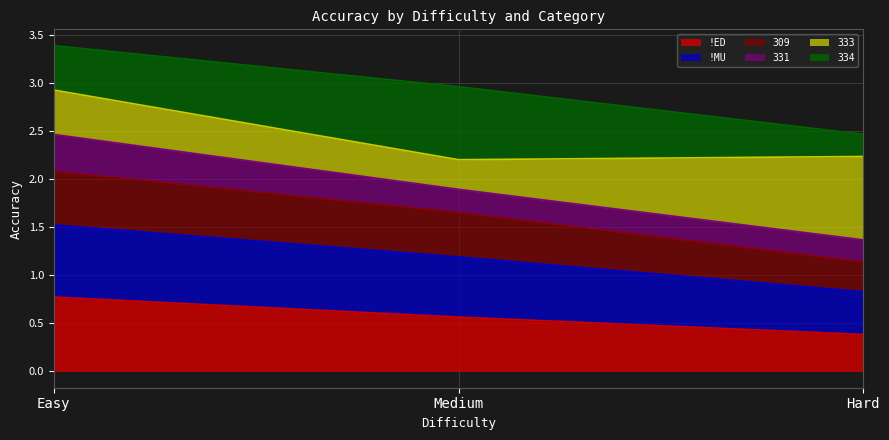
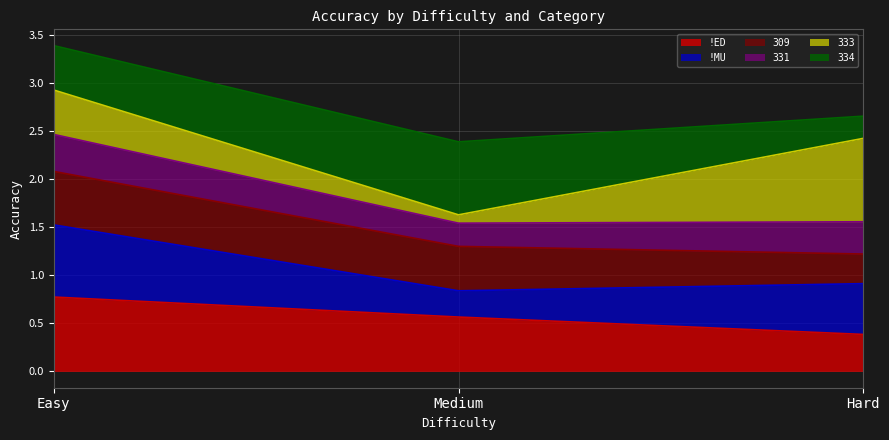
  {
    "!ED": {
      "Easy": 0.8,
      "Medium": 0.6,
      "Hard": 0.4
    },
    "!MU": {
      "Easy": 0.8,
-     "Medium": 0.6,
-     "Hard": 0.4
+     "Medium": 0.3,
+     "Hard": 0.5
    },
    "309": {
      "Easy": 0.6,
      "Medium": 0.5,
      "Hard": 0.3
    },
    "331": {
      "Easy": 0.4,
      "Medium": 0.2,
-     "Hard": 0.2
+     "Hard": 0.3
    },
    "333": {
      "Easy": 0.5,
-     "Medium": 0.3,
+     "Medium": 0.1,
      "Hard": 0.9
    },
    "334": {
      "Easy": 0.5,
      "Medium": 0.8,
      "Hard": 0.2
    }
  }
